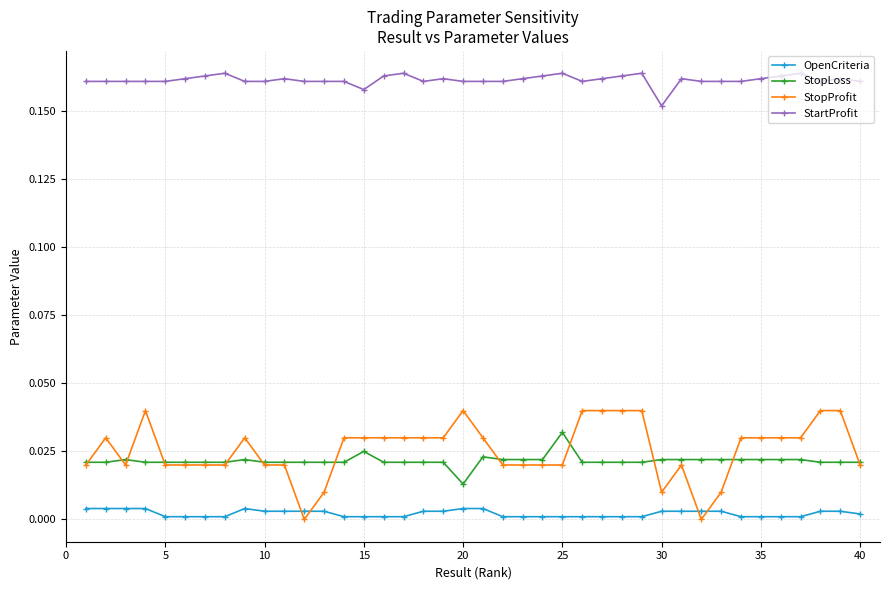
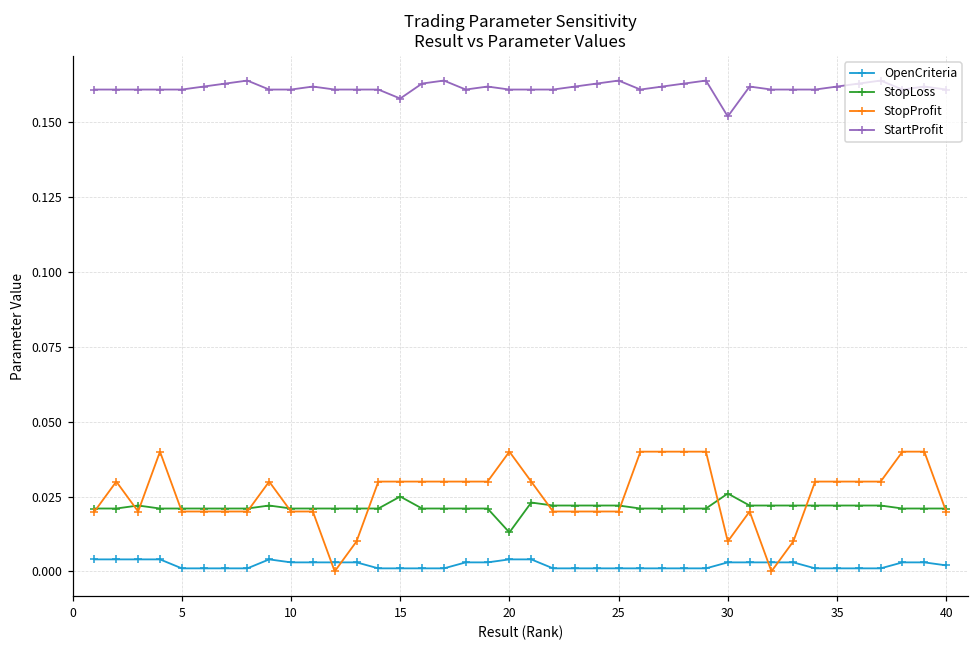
  {
    "OpenCriteria": {
      "5": 0.001,
      "10": 0.003,
      "15": 0.001,
      "20": 0.004,
      "25": 0.001,
      "30": 0.003,
      "35": 0.001,
      "40": 0.002
    },
    "StopLoss": {
      "5": 0.021,
      "10": 0.021,
      "15": 0.025,
      "20": 0.013,
-     "25": 0.032,
-     "30": 0.022,
+     "25": 0.022,
+     "30": 0.026,
      "35": 0.022,
      "40": 0.021
    },
    "StopProfit": {
      "5": 0.020,
      "10": 0.020,
      "15": 0.030,
      "20": 0.040,
      "25": 0.020,
      "30": 0.010,
      "35": 0.030,
      "40": 0.020
    },
    "StartProfit": {
      "5": 0.161,
      "10": 0.161,
      "15": 0.158,
      "20": 0.161,
      "25": 0.164,
      "30": 0.152,
      "35": 0.162
    }
  }
